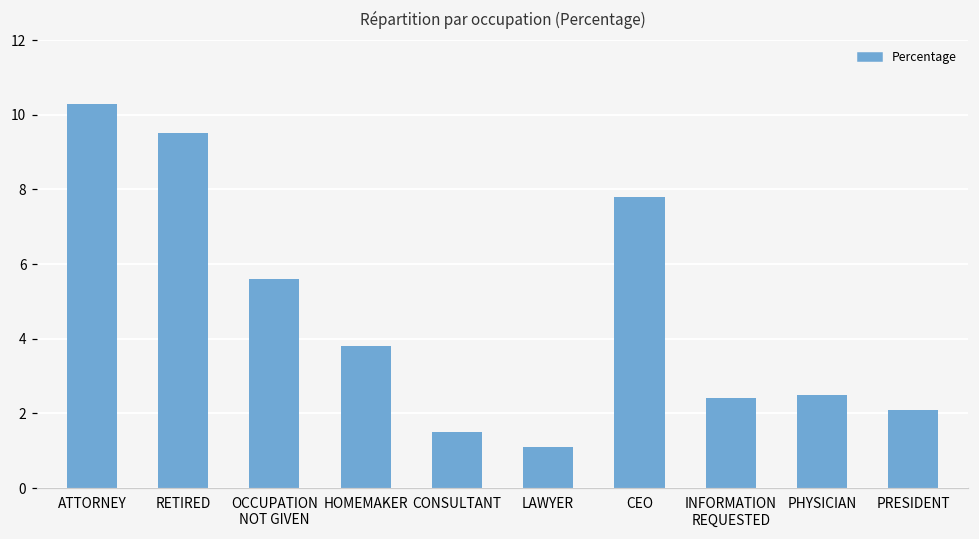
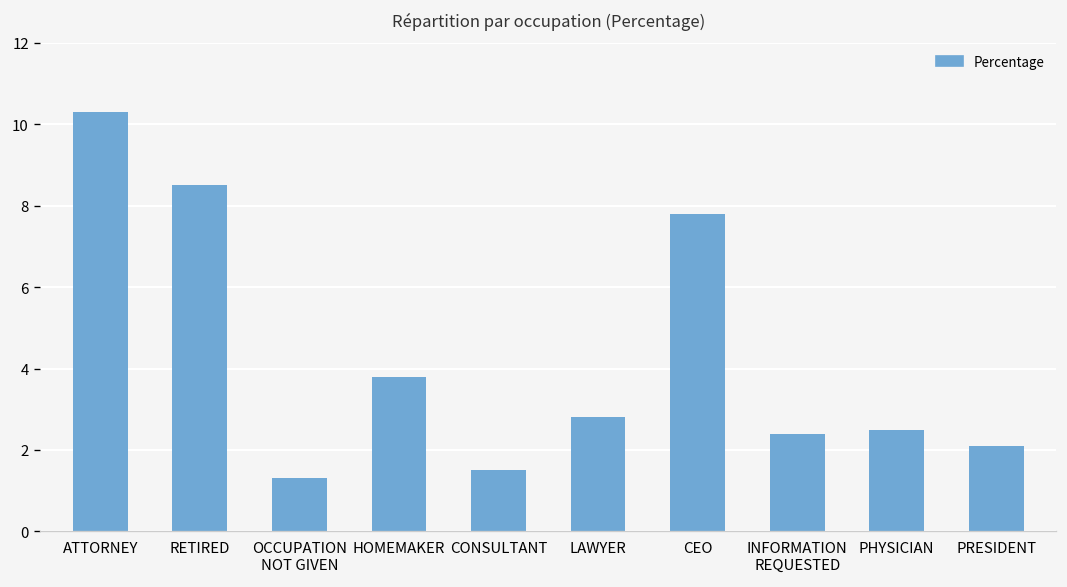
  {
    "ATTORNEY": 10.3,
-   "RETIRED": 9.5,
-   "OCCUPATION NOT GIVEN": 5.6,
+   "RETIRED": 8.5,
+   "OCCUPATION NOT GIVEN": 1.3,
    "HOMEMAKER": 3.8,
    "CONSULTANT": 1.5,
-   "LAWYER": 1.1,
+   "LAWYER": 2.8,
    "CEO": 7.8,
    "INFORMATION REQUESTED": 2.4,
    "PHYSICIAN": 2.5,
    "PRESIDENT": 2.1
  }
